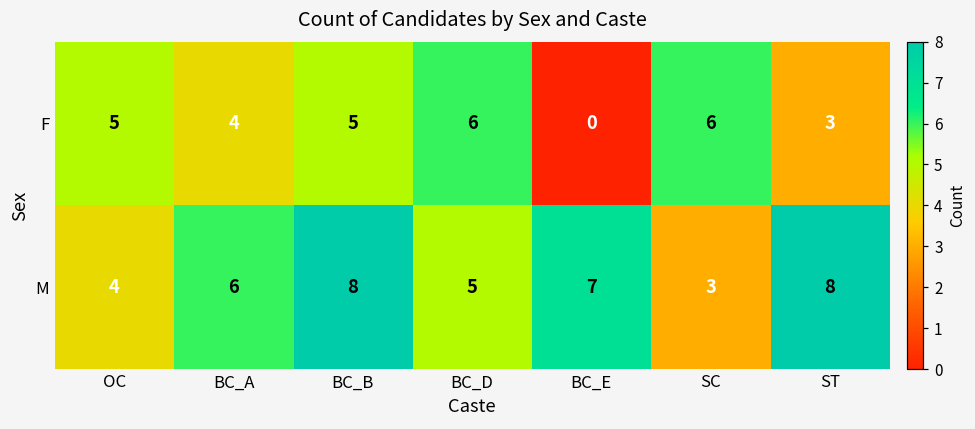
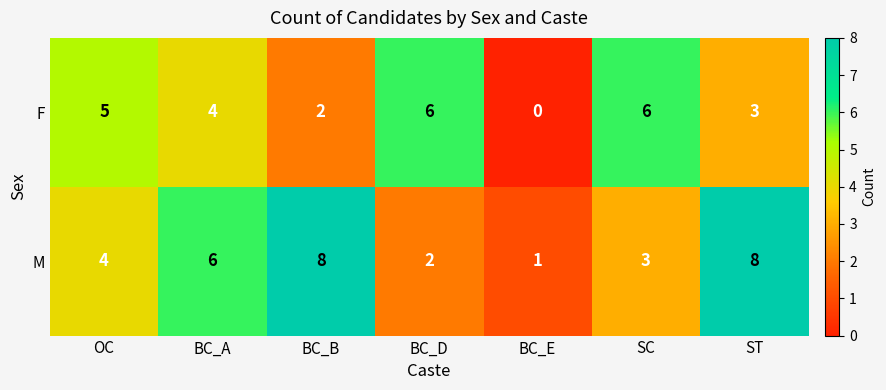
  {
    "F": {
      "OC": 5,
      "BC_A": 4,
-     "BC_B": 5,
+     "BC_B": 2,
      "BC_D": 6,
      "BC_E": 0,
      "SC": 6,
      "ST": 3
    },
    "M": {
      "OC": 4,
      "BC_A": 6,
      "BC_B": 8,
-     "BC_D": 5,
-     "BC_E": 7,
+     "BC_D": 2,
+     "BC_E": 1,
      "SC": 3,
      "ST": 8
    }
  }
